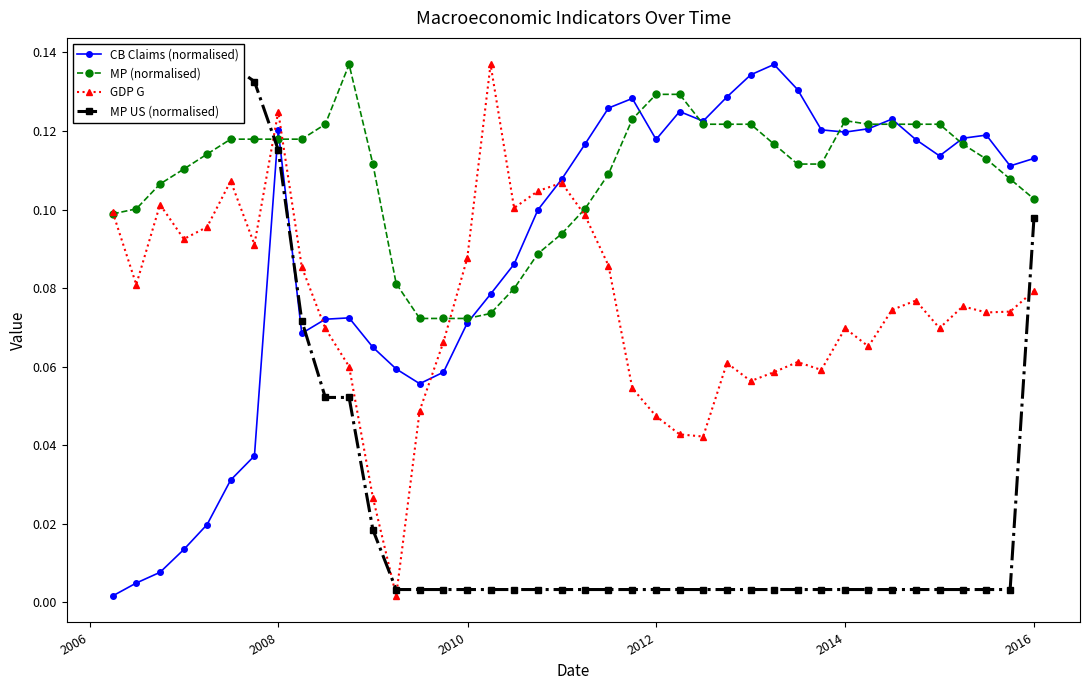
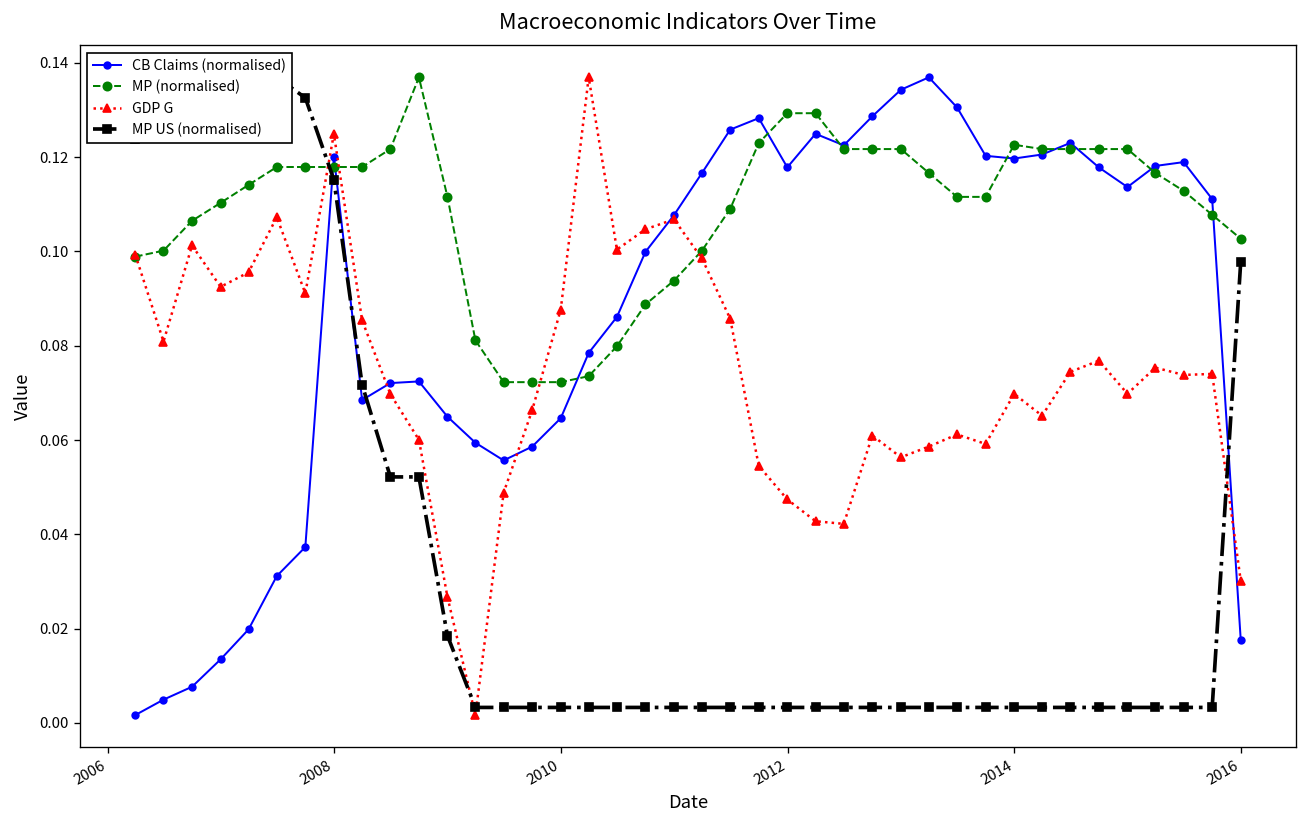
  {
    "CB Claims (normalised)": {
      "2008": 0.120,
-     "2010": 0.071,
+     "2010": 0.065,
      "2012": 0.118,
      "2014": 0.120,
-     "2016": 0.113
+     "2016": 0.018
    },
    "MP (normalised)": {
      "2008": 0.118,
      "2010": 0.072,
      "2012": 0.129,
      "2014": 0.123,
      "2016": 0.103
    },
    "GDP G": {
      "2008": 0.125,
      "2010": 0.088,
      "2012": 0.047,
      "2014": 0.070,
-     "2016": 0.079
+     "2016": 0.030
    },
    "MP US (normalised)": {
      "2008": 0.115,
      "2010": 0.003,
      "2012": 0.003,
      "2014": 0.003,
      "2016": 0.098
    }
  }
